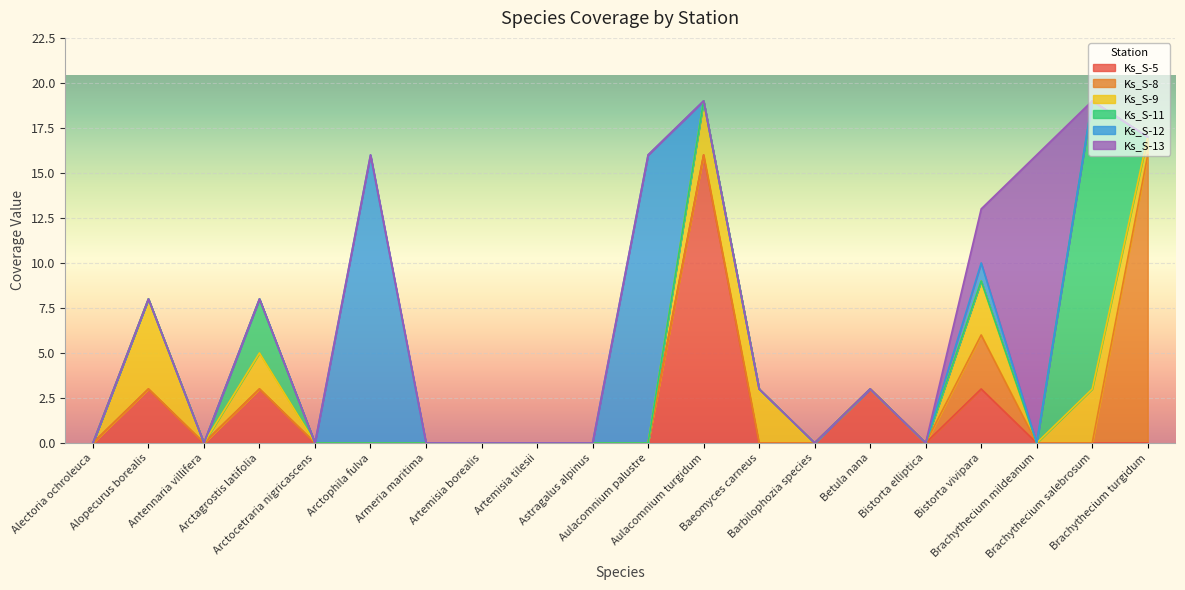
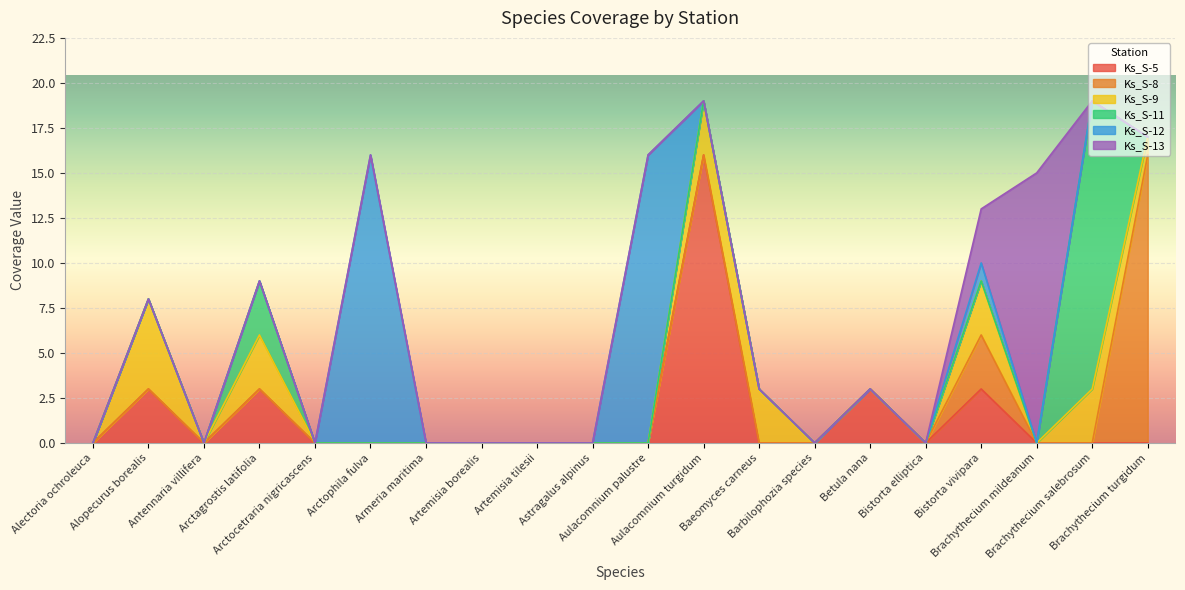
  {
    "Ks_S-9": {
-     "Arctagrostis latifolia": 2,
+     "Arctagrostis latifolia": 3,
      "Brachythecium salebrosum": 3
    },
    "Ks_S-12": {
      "Bistorta vivipara": 1
    },
    "Ks_S-13": {
      "Bistorta vivipara": 3,
-     "Brachythecium mildeanum": 16
+     "Brachythecium mildeanum": 15
    }
  }
